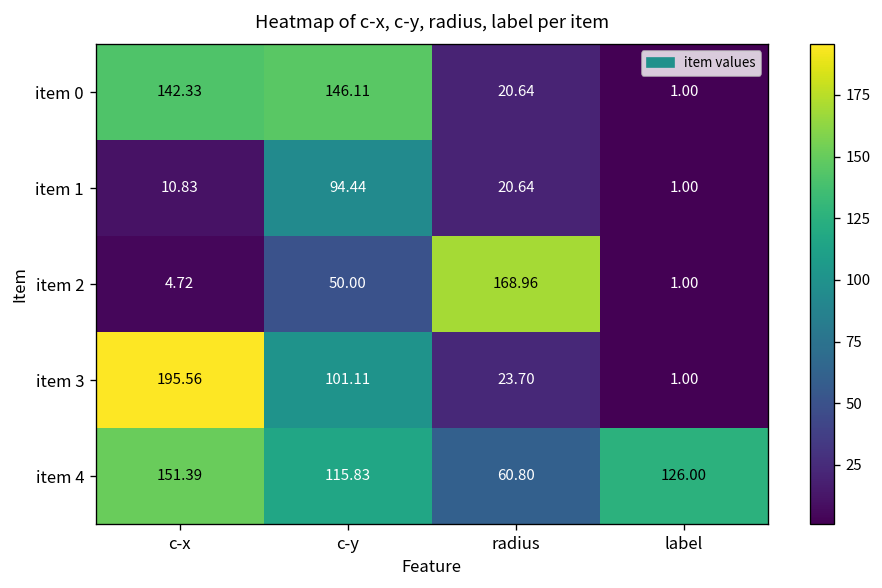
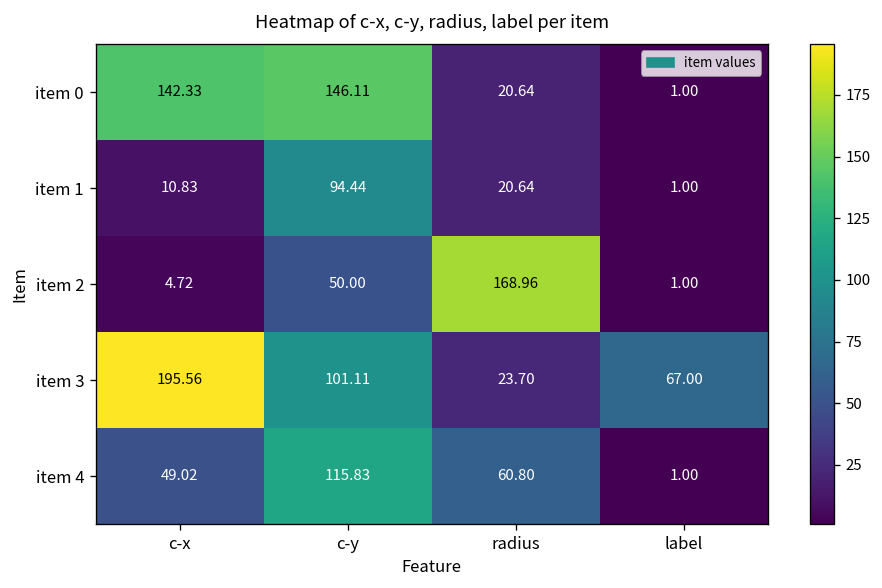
  {
    "item 0": {
      "c-x": 142.33,
      "c-y": 146.11,
      "radius": 20.64,
      "label": 1.00
    },
    "item 1": {
      "c-x": 10.83,
      "c-y": 94.44,
      "radius": 20.64,
      "label": 1.00
    },
    "item 2": {
      "c-x": 4.72,
      "c-y": 50.00,
      "radius": 168.96,
      "label": 1.00
    },
    "item 3": {
      "c-x": 195.56,
      "c-y": 101.11,
      "radius": 23.70,
-     "label": 1.00
+     "label": 67.00
    },
    "item 4": {
-     "c-x": 151.39,
+     "c-x": 49.02,
      "c-y": 115.83,
      "radius": 60.80,
-     "label": 126.00
+     "label": 1.00
    }
  }
